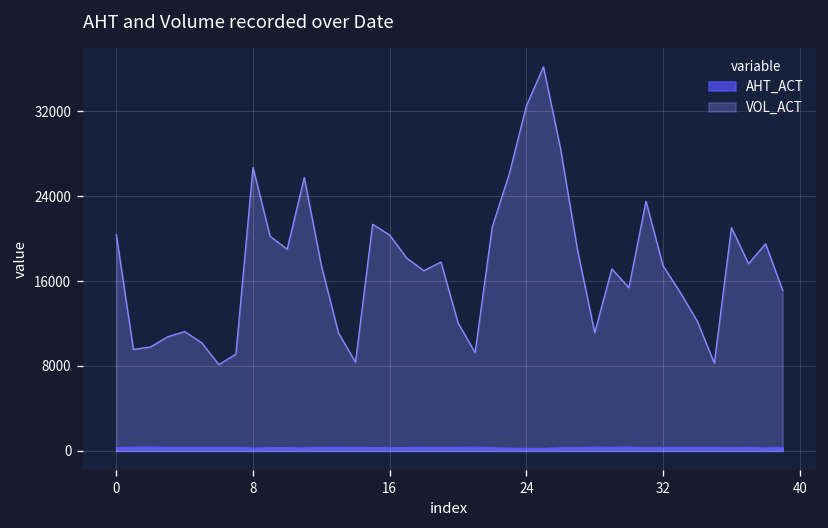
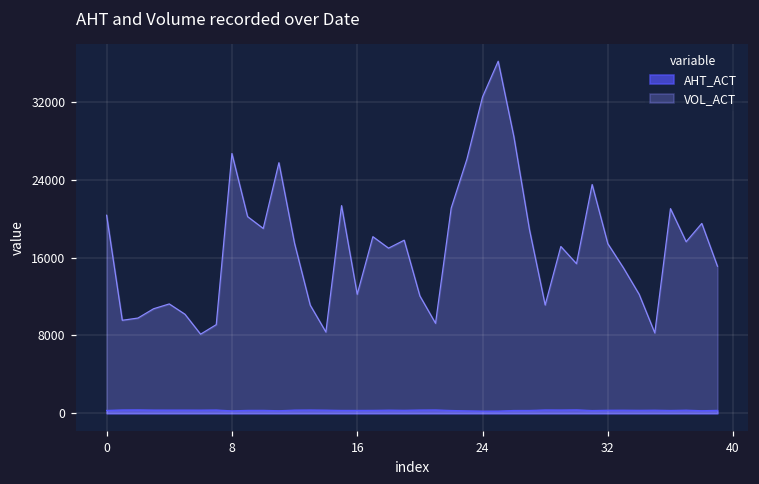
  {
    "AHT_ACT": {
      "0": 0,
      "8": 0,
      "16": 0,
      "24": 0,
      "32": 0
    },
    "VOL_ACT": {
      "0": 20000,
      "8": 27000,
-     "16": 20000,
+     "16": 12000,
      "24": 33000,
      "32": 17000
    }
  }
